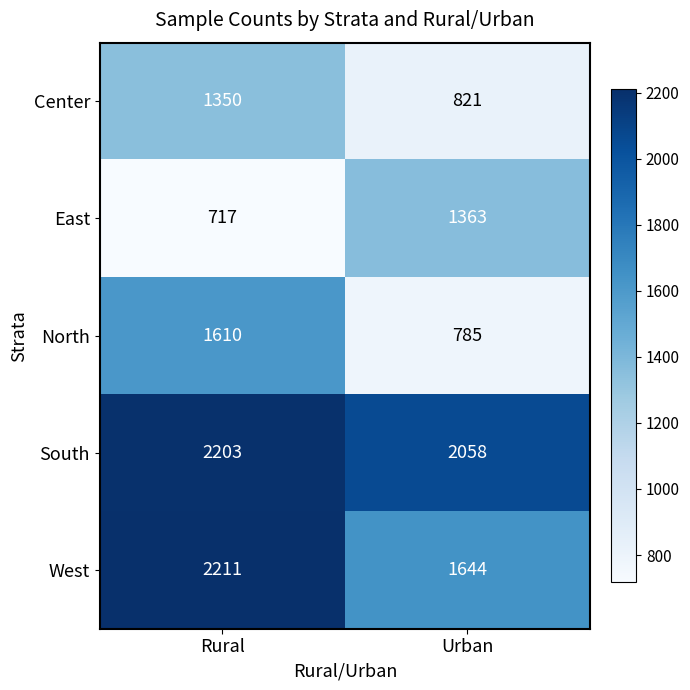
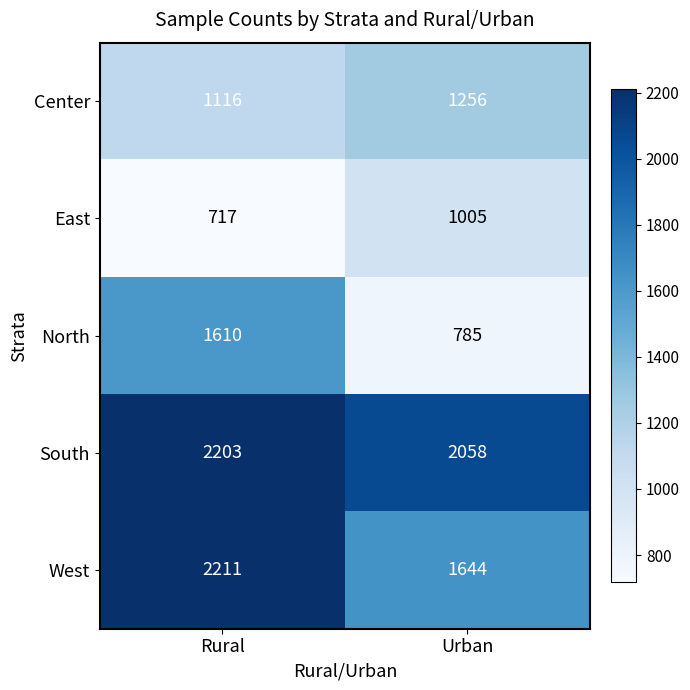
  {
    "Center": {
-     "Rural": 1350,
-     "Urban": 821
+     "Rural": 1116,
+     "Urban": 1256
    },
    "East": {
      "Rural": 717,
-     "Urban": 1363
+     "Urban": 1005
    },
    "North": {
      "Rural": 1610,
      "Urban": 785
    },
    "South": {
      "Rural": 2203,
      "Urban": 2058
    },
    "West": {
      "Rural": 2211,
      "Urban": 1644
    }
  }
